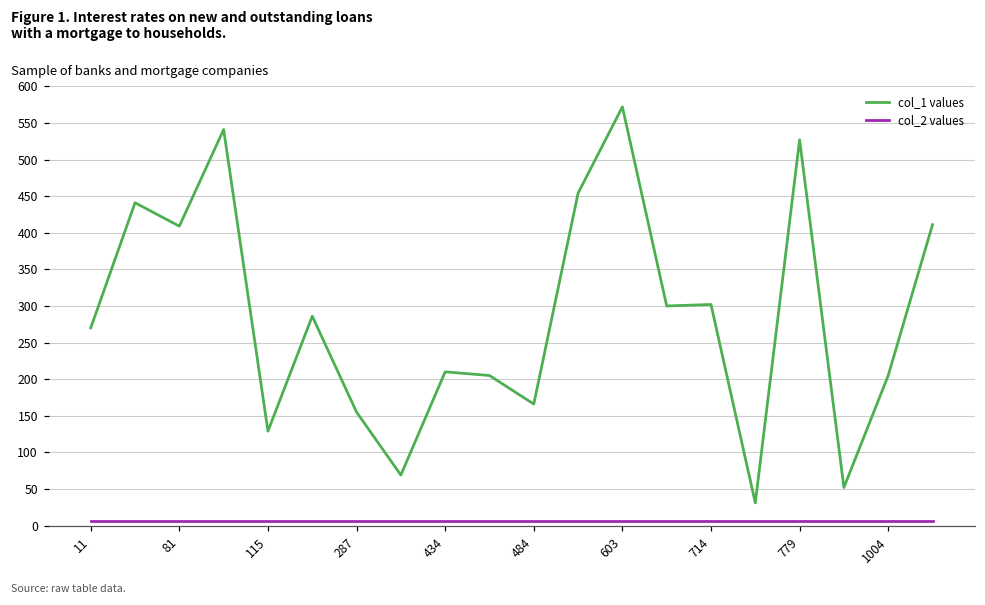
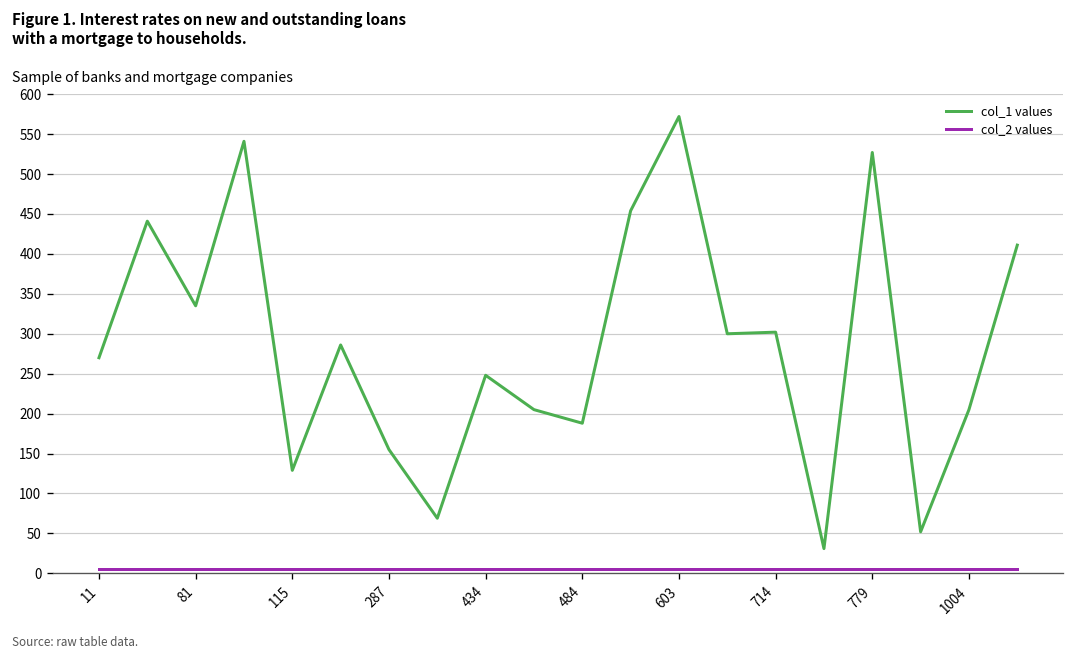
  {
    "col_1 values": {
-     "81": 410,
+     "81": 340,
      "115": 130,
      "287": 160,
-     "434": 210,
-     "484": 170,
+     "434": 250,
+     "484": 190,
      "603": 570,
      "714": 300,
      "779": 530,
      "1004": 210
    },
    "col_2 values": {
      "81": 10,
      "115": 10,
      "287": 10,
      "434": 10,
      "484": 10,
      "603": 10,
      "714": 10,
      "779": 10,
      "1004": 10
    }
  }
